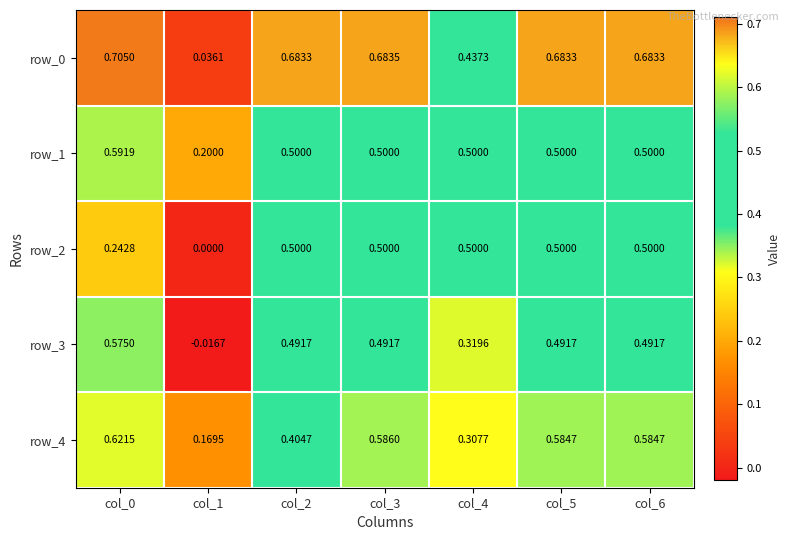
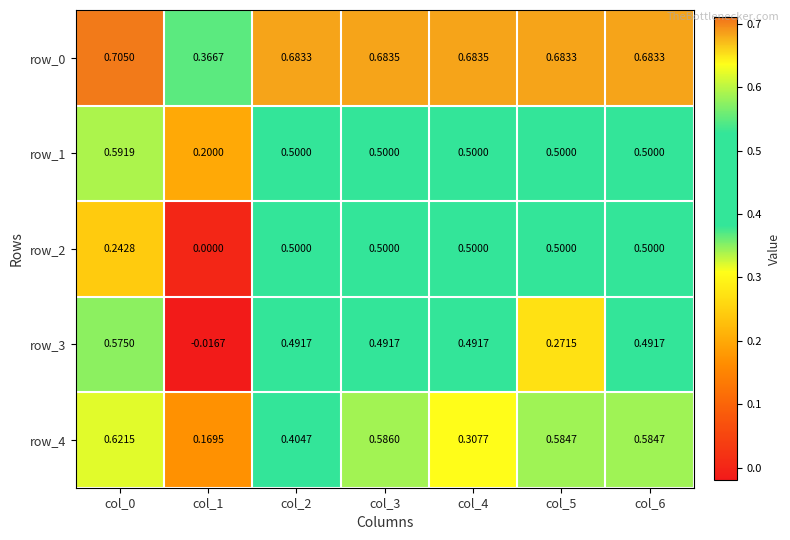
  {
    "row_0": {
      "col_0": 0.7050,
-     "col_1": 0.0361,
+     "col_1": 0.3667,
      "col_2": 0.6833,
      "col_3": 0.6835,
-     "col_4": 0.4373,
+     "col_4": 0.6835,
      "col_5": 0.6833,
      "col_6": 0.6833
    },
    "row_1": {
      "col_0": 0.5919,
      "col_1": 0.2000,
      "col_2": 0.5000,
      "col_3": 0.5000,
      "col_4": 0.5000,
      "col_5": 0.5000,
      "col_6": 0.5000
    },
    "row_2": {
      "col_0": 0.2428,
      "col_1": 0.0000,
      "col_2": 0.5000,
      "col_3": 0.5000,
      "col_4": 0.5000,
      "col_5": 0.5000,
      "col_6": 0.5000
    },
    "row_3": {
      "col_0": 0.5750,
      "col_1": -0.0167,
      "col_2": 0.4917,
      "col_3": 0.4917,
-     "col_4": 0.3196,
-     "col_5": 0.4917,
+     "col_4": 0.4917,
+     "col_5": 0.2715,
      "col_6": 0.4917
    },
    "row_4": {
      "col_0": 0.6215,
      "col_1": 0.1695,
      "col_2": 0.4047,
      "col_3": 0.5860,
      "col_4": 0.3077,
      "col_5": 0.5847,
      "col_6": 0.5847
    }
  }
